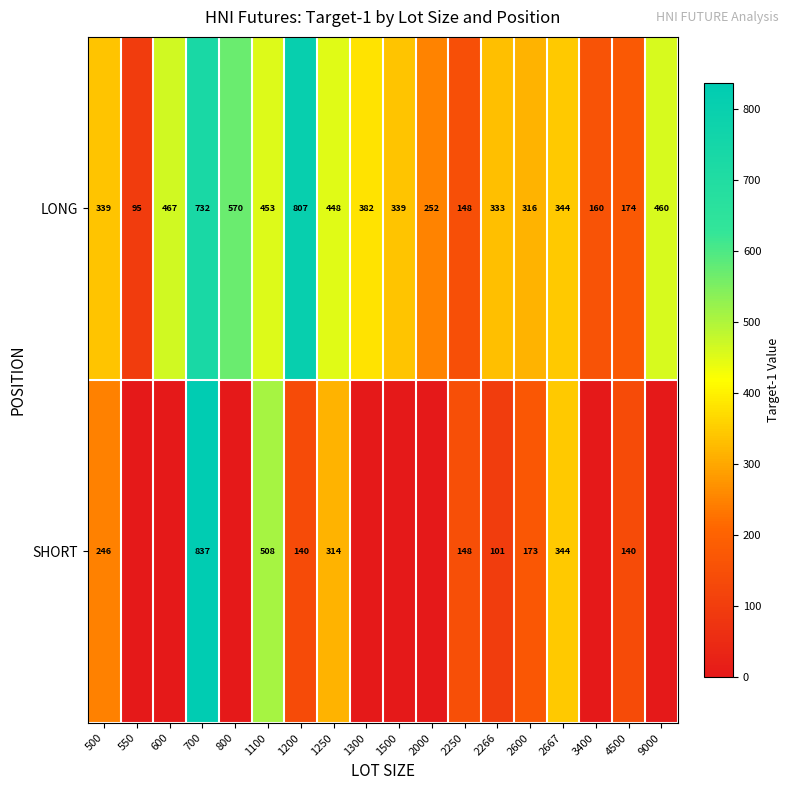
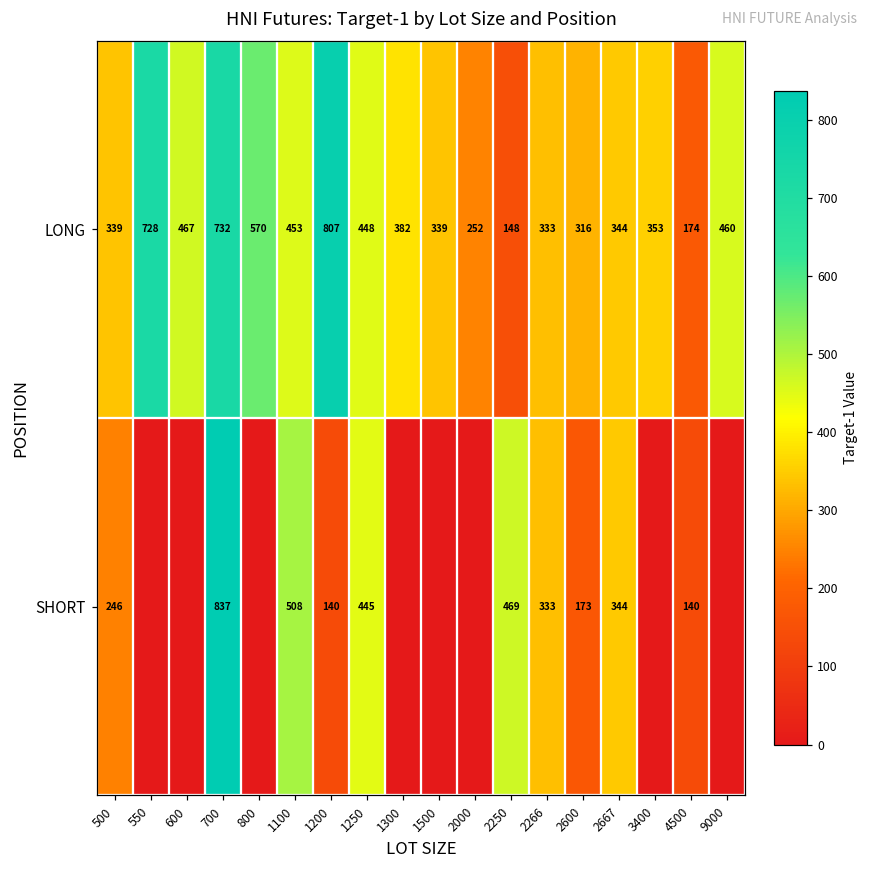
  {
    "LONG": {
      "500": 339,
-     "550": 95,
+     "550": 728,
      "600": 467,
      "700": 732,
      "800": 570,
      "1100": 453,
      "1200": 807,
      "1250": 448,
      "1300": 382,
      "1500": 339,
      "2000": 252,
      "2250": 148,
      "2266": 333,
      "2600": 316,
      "2667": 344,
-     "3400": 160,
+     "3400": 353,
      "4500": 174,
      "9000": 460
    },
    "SHORT": {
      "500": 246,
      "700": 837,
      "1100": 508,
      "1200": 140,
-     "1250": 314,
-     "2250": 148,
-     "2266": 101,
+     "1250": 445,
+     "2250": 469,
+     "2266": 333,
      "2600": 173,
      "2667": 344,
      "4500": 140
    }
  }
